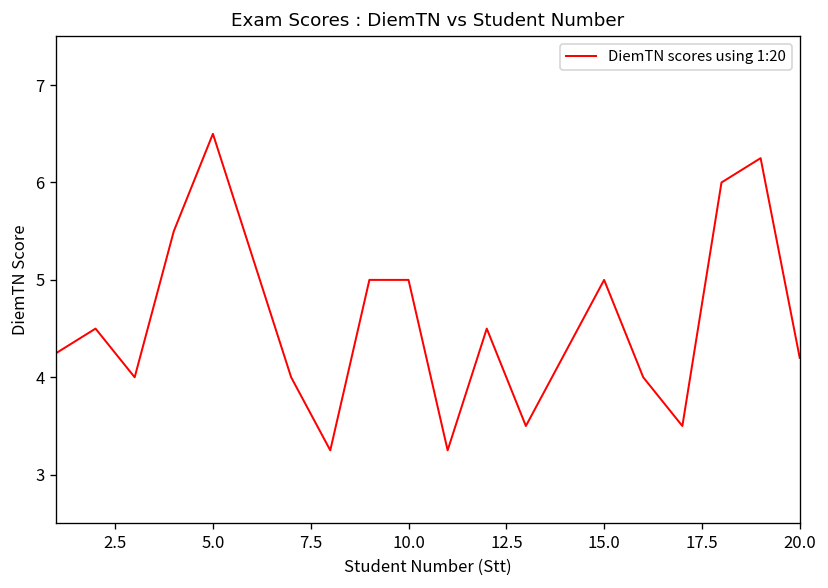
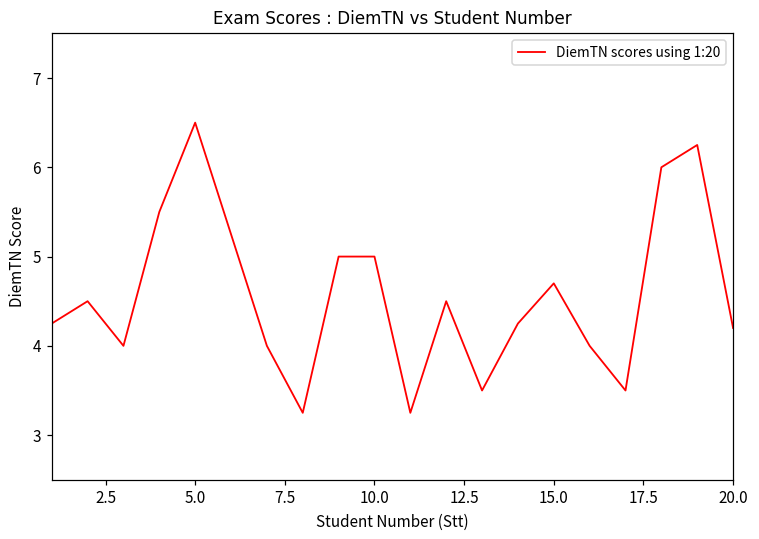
  {
    "5.0": 6.5,
    "10.0": 5.0,
-   "15.0": 5.0,
+   "15.0": 4.7,
    "20.0": 4.2
  }
